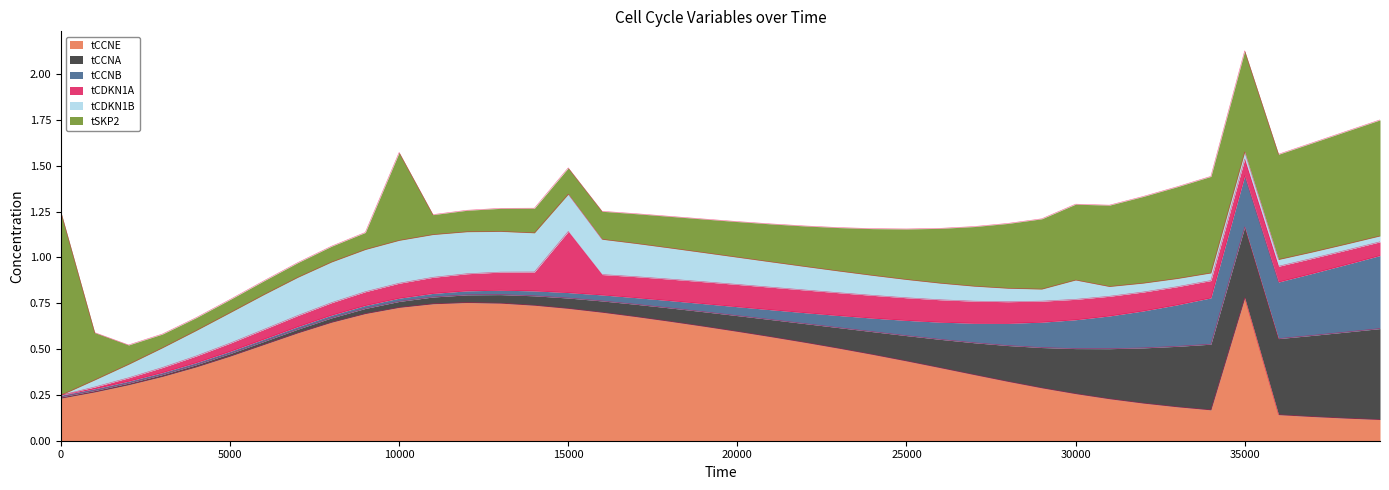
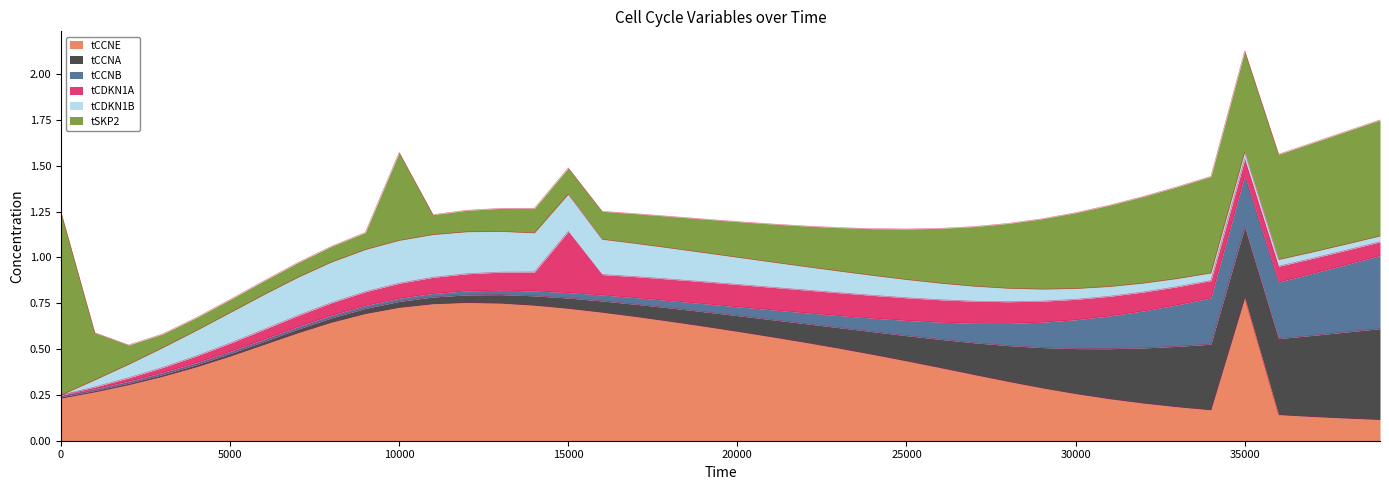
  {
    "tCCNE": {
      "5000": 0.46,
      "10000": 0.73,
      "15000": 0.72,
      "20000": 0.60,
      "25000": 0.44,
      "30000": 0.26,
      "35000": 0.78
    },
    "tCCNA": {
      "10000": 0.03,
      "15000": 0.06,
      "20000": 0.09,
      "25000": 0.14,
      "30000": 0.25,
      "35000": 0.39
    },
    "tCCNB": {
      "10000": 0.02,
      "15000": 0.03,
      "20000": 0.05,
      "25000": 0.08,
      "30000": 0.16,
      "35000": 0.28
    },
    "tCDKN1A": {
      "5000": 0.04,
      "10000": 0.08,
      "15000": 0.33,
      "20000": 0.12,
      "25000": 0.12,
      "30000": 0.11,
      "35000": 0.09
    },
    "tCDKN1B": {
      "5000": 0.17,
      "10000": 0.23,
      "15000": 0.20,
      "20000": 0.15,
      "25000": 0.10,
-     "30000": 0.11,
+     "30000": 0.06,
      "35000": 0.04
    },
    "tSKP2": {
      "0": 1.00,
      "5000": 0.07,
      "10000": 0.48,
      "15000": 0.14,
      "20000": 0.19,
      "25000": 0.28,
      "30000": 0.41,
      "35000": 0.55
    }
  }
